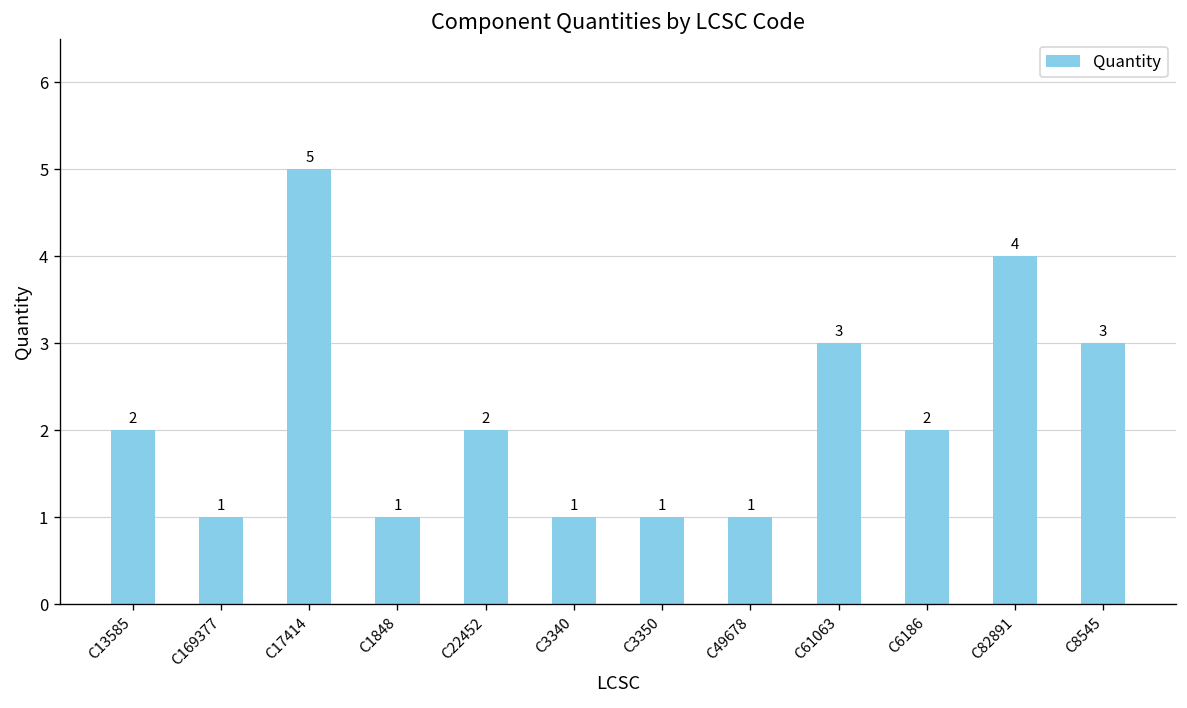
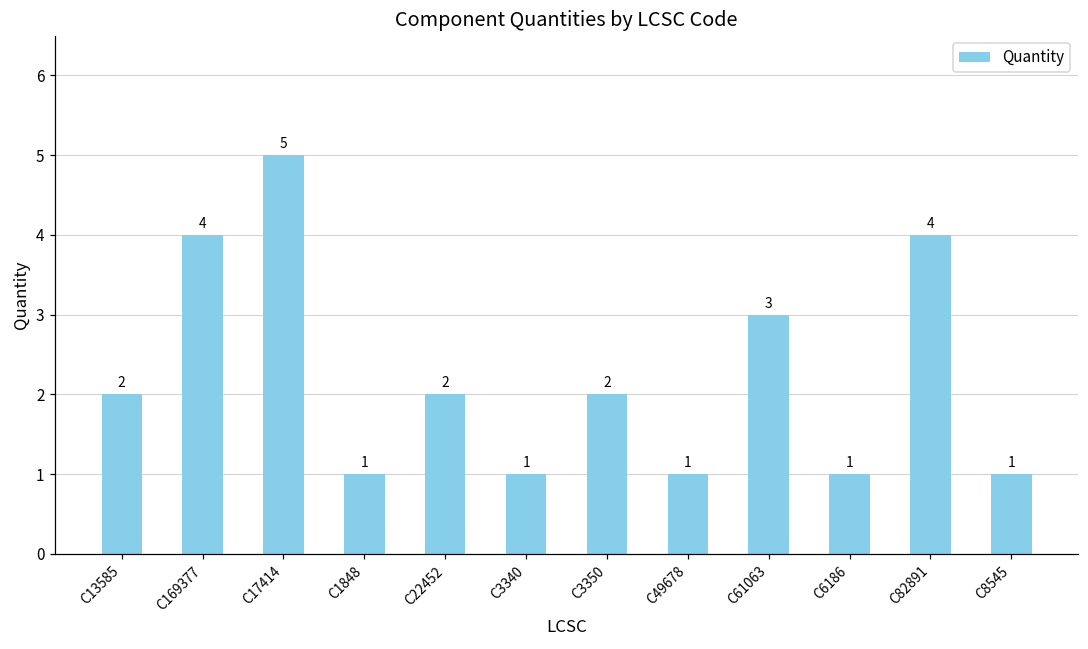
  {
    "C13585": 2,
-   "C169377": 1,
+   "C169377": 4,
    "C17414": 5,
    "C1848": 1,
    "C22452": 2,
    "C3340": 1,
-   "C3350": 1,
+   "C3350": 2,
    "C49678": 1,
    "C61063": 3,
-   "C6186": 2,
+   "C6186": 1,
    "C82891": 4,
-   "C8545": 3
+   "C8545": 1
  }
